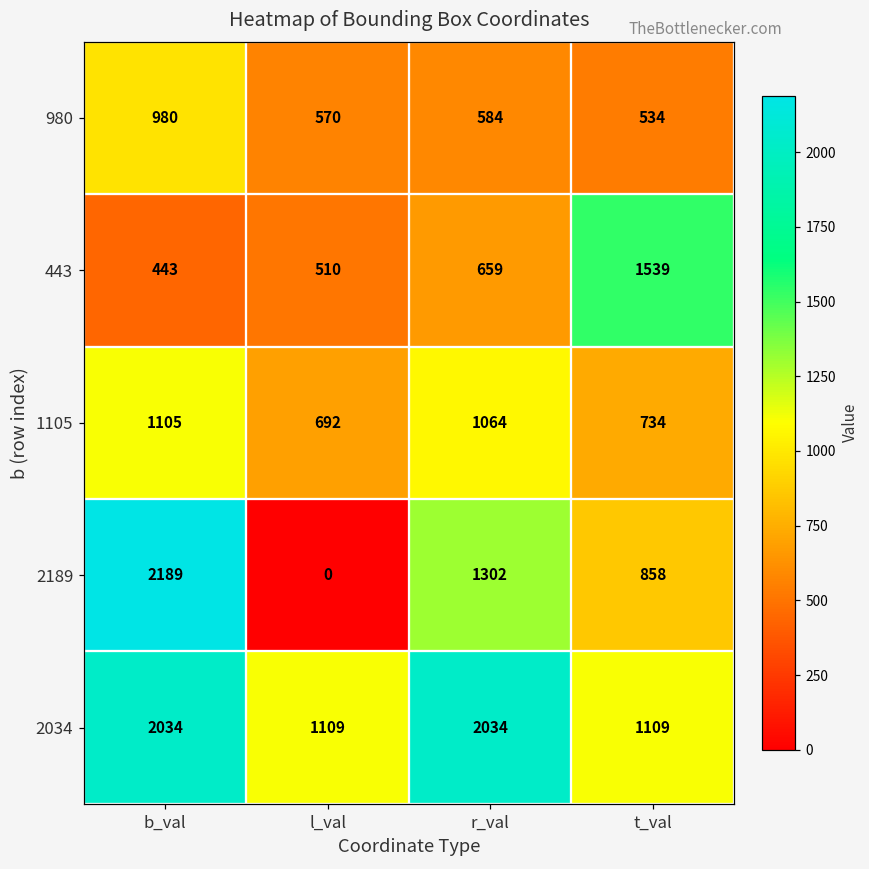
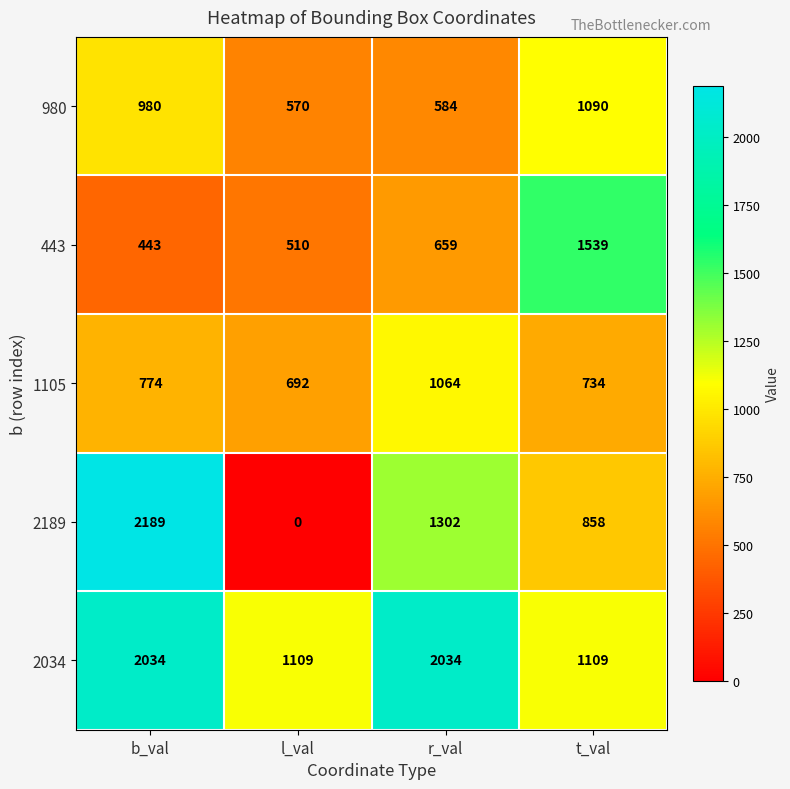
  {
    "980": {
      "b_val": 980,
      "l_val": 570,
      "r_val": 584,
-     "t_val": 534
+     "t_val": 1090
    },
    "443": {
      "b_val": 443,
      "l_val": 510,
      "r_val": 659,
      "t_val": 1539
    },
    "1105": {
-     "b_val": 1105,
+     "b_val": 774,
      "l_val": 692,
      "r_val": 1064,
      "t_val": 734
    },
    "2189": {
      "b_val": 2189,
      "l_val": 0,
      "r_val": 1302,
      "t_val": 858
    },
    "2034": {
      "b_val": 2034,
      "l_val": 1109,
      "r_val": 2034,
      "t_val": 1109
    }
  }
